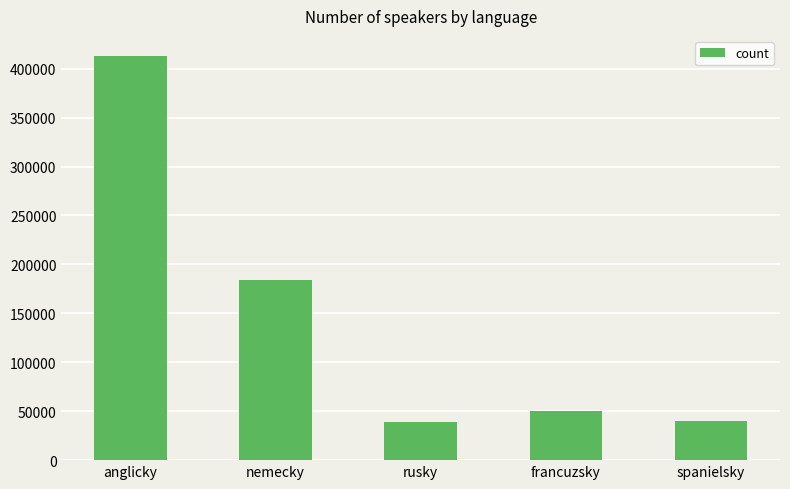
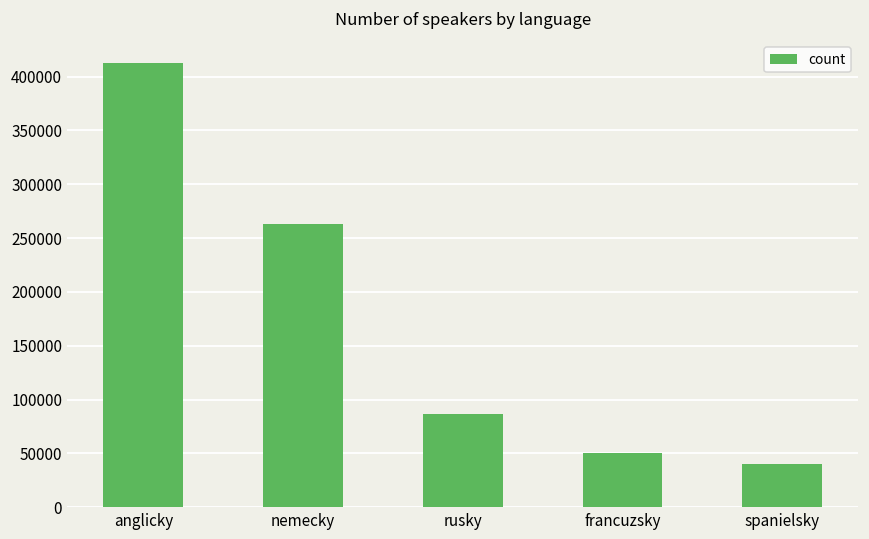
  {
    "anglicky": 410000,
-   "nemecky": 180000,
-   "rusky": 40000,
+   "nemecky": 260000,
+   "rusky": 90000,
    "francuzsky": 50000,
    "spanielsky": 40000
  }
